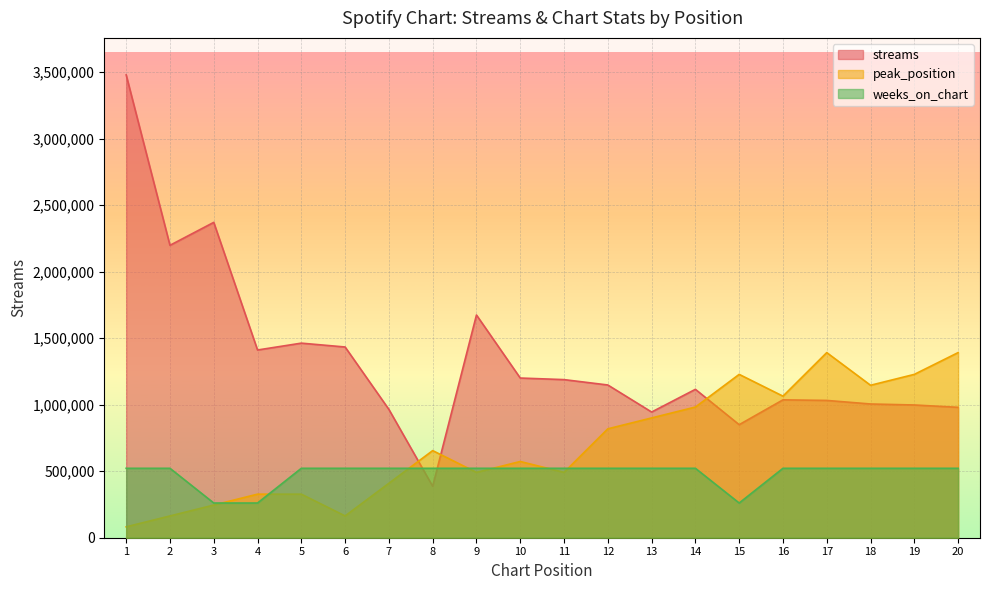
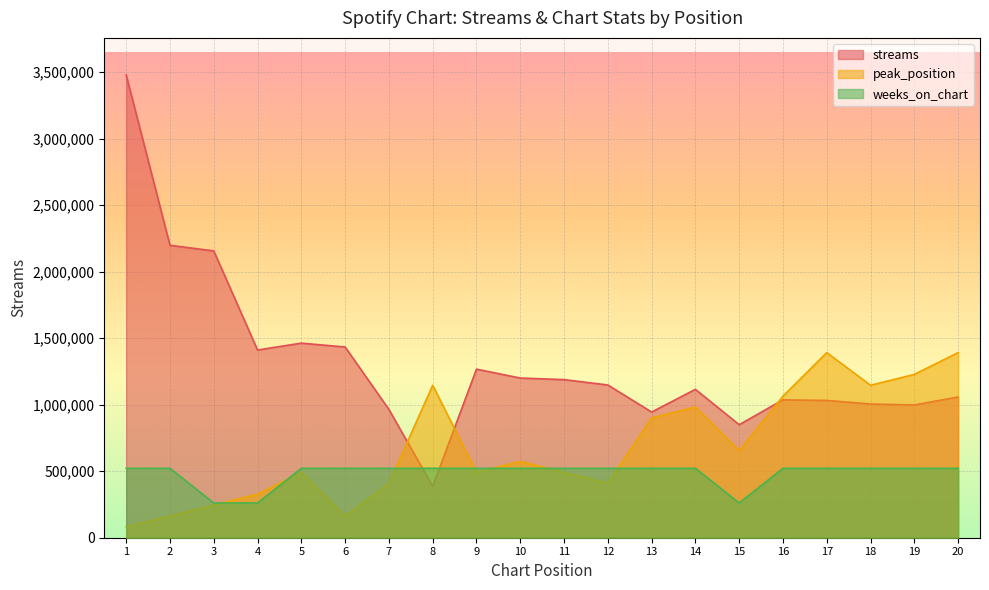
  {
    "streams": {
      "1": "3,480,000",
      "2": "2,200,000",
-     "3": "2,370,000",
+     "3": "2,160,000",
      "4": "1,410,000",
      "5": "1,460,000",
      "6": "1,430,000",
      "7": "960,000",
      "8": "390,000",
-     "9": "1,670,000",
+     "9": "1,270,000",
      "10": "1,200,000",
      "11": "1,190,000",
      "12": "1,150,000",
      "13": "940,000",
      "14": "1,120,000",
      "15": "850,000",
      "16": "1,040,000",
      "17": "1,030,000",
      "18": "1,010,000",
      "19": "1,000,000",
-     "20": "980,000"
+     "20": "1,060,000"
    },
    "peak_position": {
      "1": "80,000",
      "2": "160,000",
      "4": "330,000",
-     "5": "330,000",
+     "5": "490,000",
      "6": "160,000",
      "7": "410,000",
-     "8": "650,000",
+     "8": "1,150,000",
      "9": "490,000",
      "10": "570,000",
      "11": "490,000",
-     "12": "820,000",
+     "12": "410,000",
      "13": "900,000",
      "14": "980,000",
-     "15": "1,230,000",
+     "15": "650,000",
      "16": "1,060,000",
      "17": "1,390,000",
      "18": "1,150,000",
      "19": "1,230,000",
      "20": "1,390,000"
    },
    "weeks_on_chart": {
      "1": "520,000",
      "2": "520,000",
      "4": "260,000",
      "5": "520,000",
      "6": "520,000",
      "7": "520,000",
      "8": "520,000",
      "9": "520,000",
      "10": "520,000",
      "11": "520,000",
      "12": "520,000",
      "13": "520,000",
      "14": "520,000",
      "15": "260,000",
      "16": "520,000",
      "17": "520,000",
      "18": "520,000",
      "19": "520,000",
      "20": "520,000"
    }
  }
